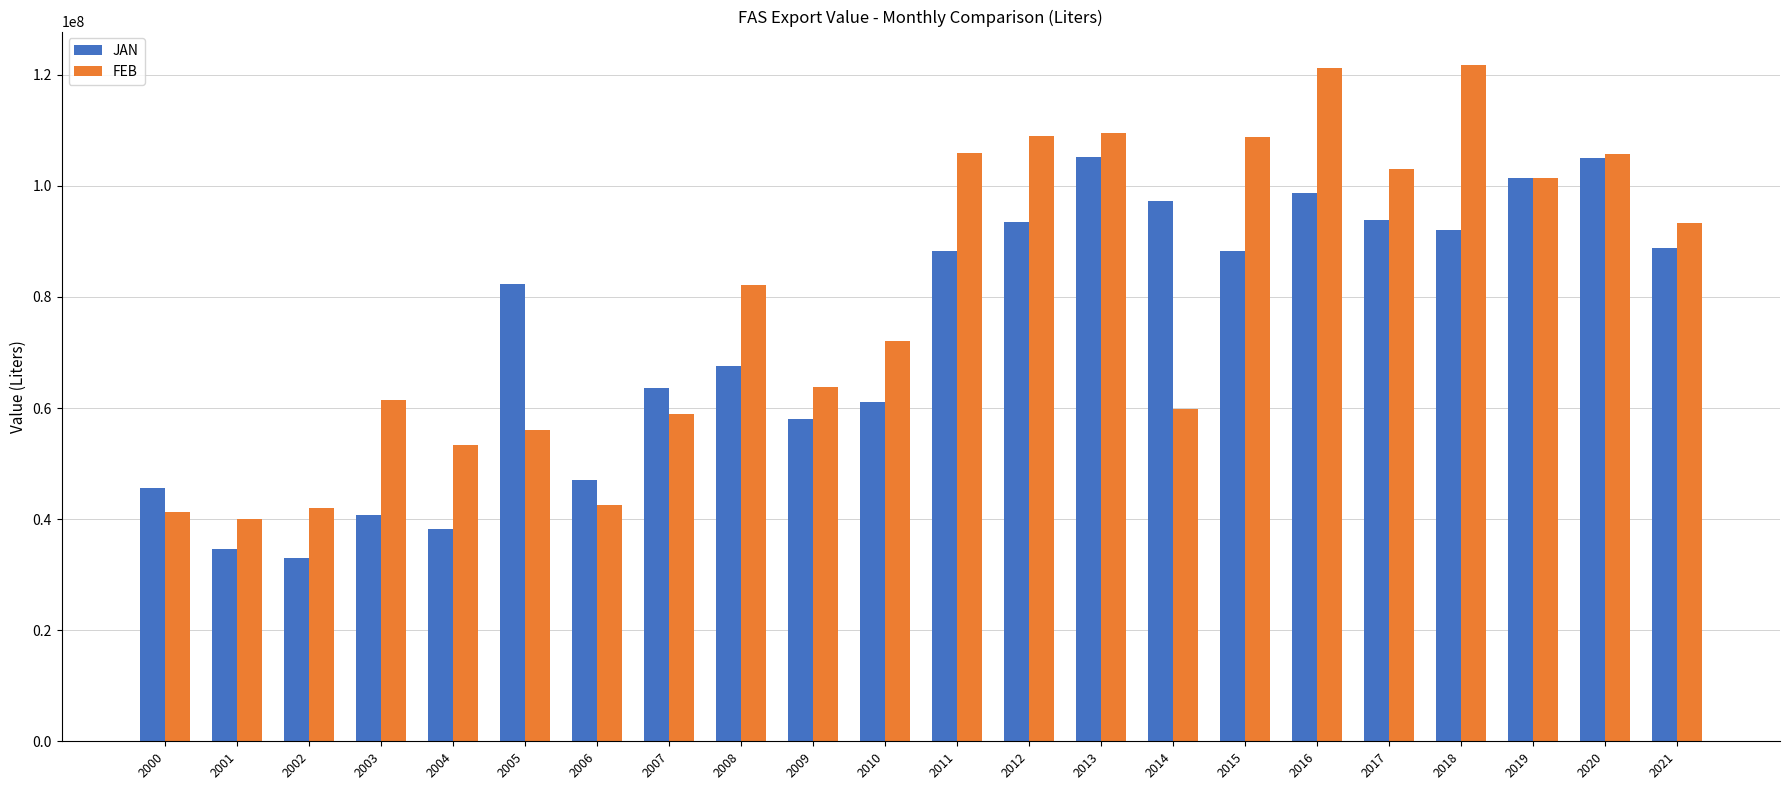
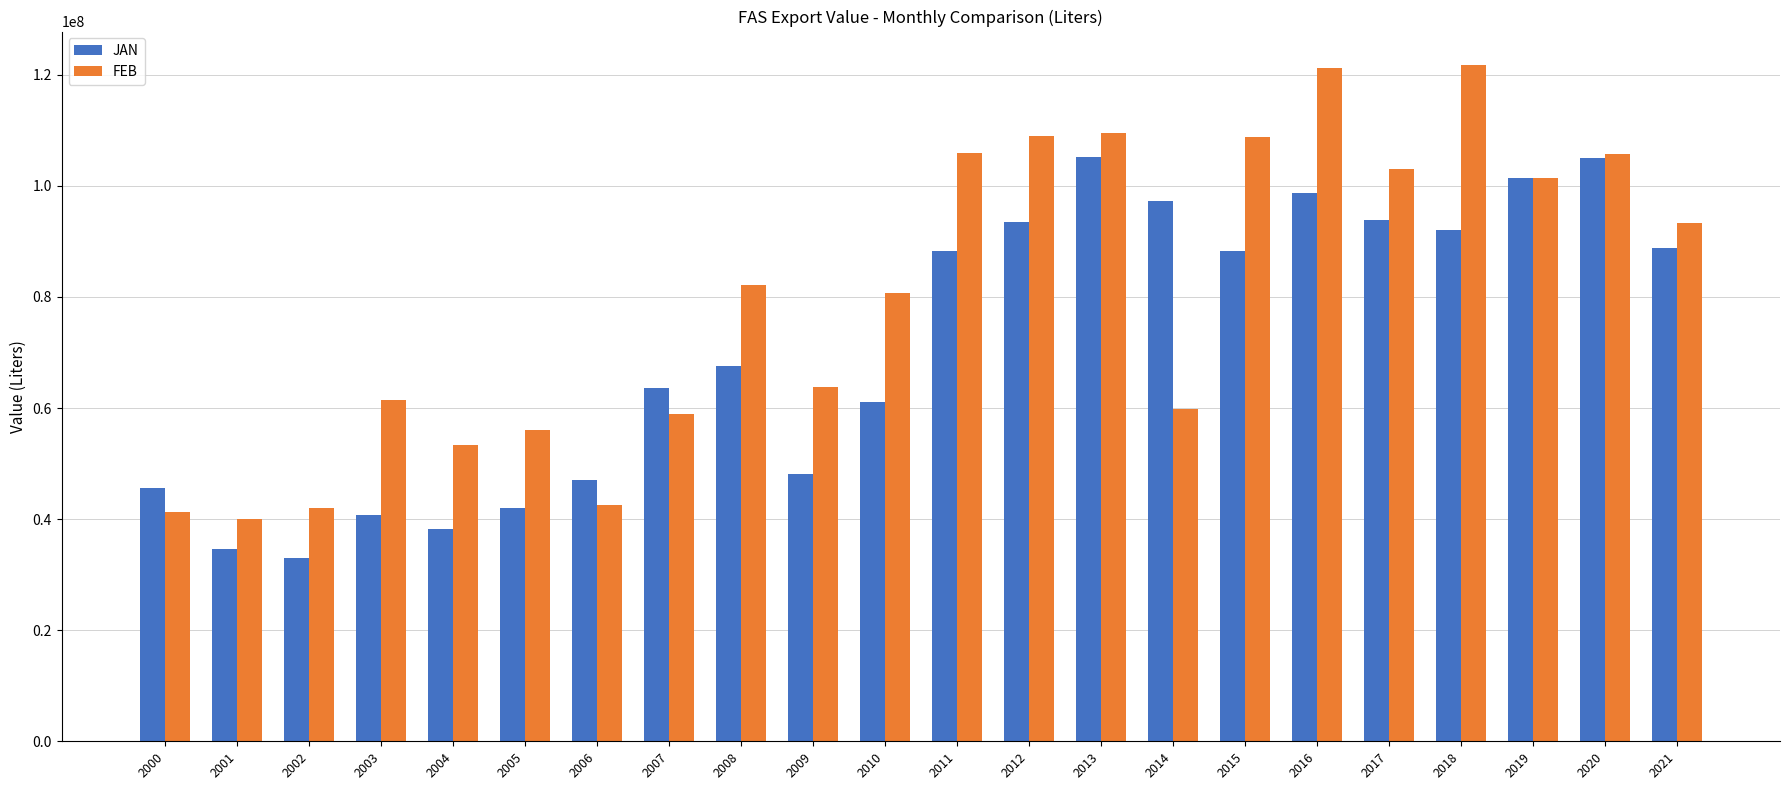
  {
    "JAN": {
      "2000": 46000000,
      "2001": 35000000,
      "2002": 33000000,
      "2003": 41000000,
      "2004": 38000000,
-     "2005": 82000000,
+     "2005": 42000000,
      "2006": 47000000,
      "2007": 64000000,
      "2008": 68000000,
-     "2009": 58000000,
+     "2009": 48000000,
      "2010": 61000000,
      "2011": 88000000,
      "2012": 93000000,
      "2013": 105000000,
      "2014": 97000000,
      "2015": 88000000,
      "2016": 99000000,
      "2017": 94000000,
      "2018": 92000000,
      "2019": 101000000,
      "2020": 105000000,
      "2021": 89000000
    },
    "FEB": {
      "2000": 41000000,
      "2001": 40000000,
      "2002": 42000000,
      "2003": 61000000,
      "2004": 53000000,
      "2005": 56000000,
      "2006": 43000000,
      "2007": 59000000,
      "2008": 82000000,
      "2009": 64000000,
-     "2010": 72000000,
+     "2010": 81000000,
      "2011": 106000000,
      "2012": 109000000,
      "2013": 109000000,
      "2014": 60000000,
      "2015": 109000000,
      "2016": 121000000,
      "2017": 103000000,
      "2018": 122000000,
      "2019": 101000000,
      "2020": 106000000,
      "2021": 93000000
    }
  }
